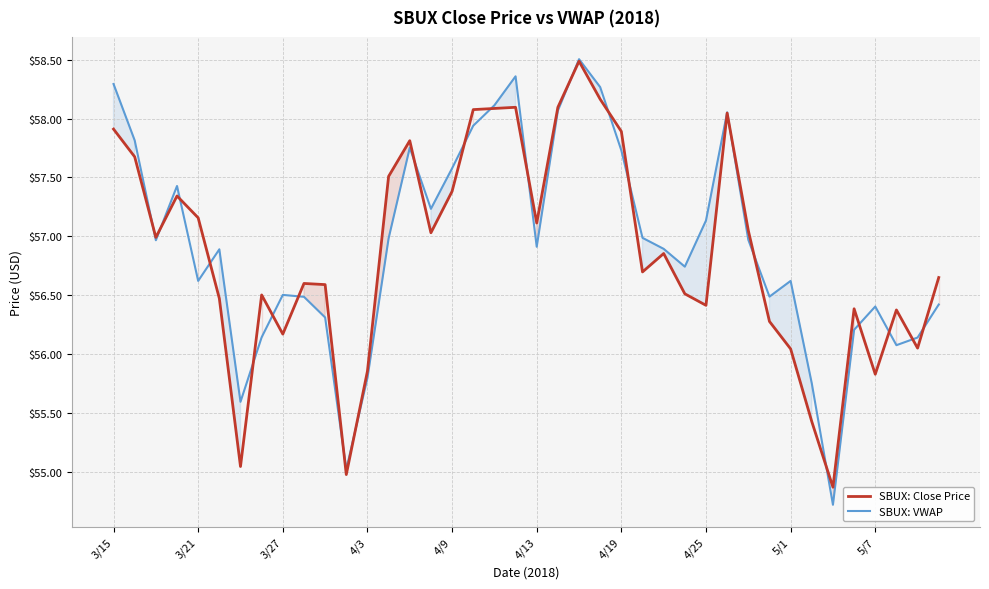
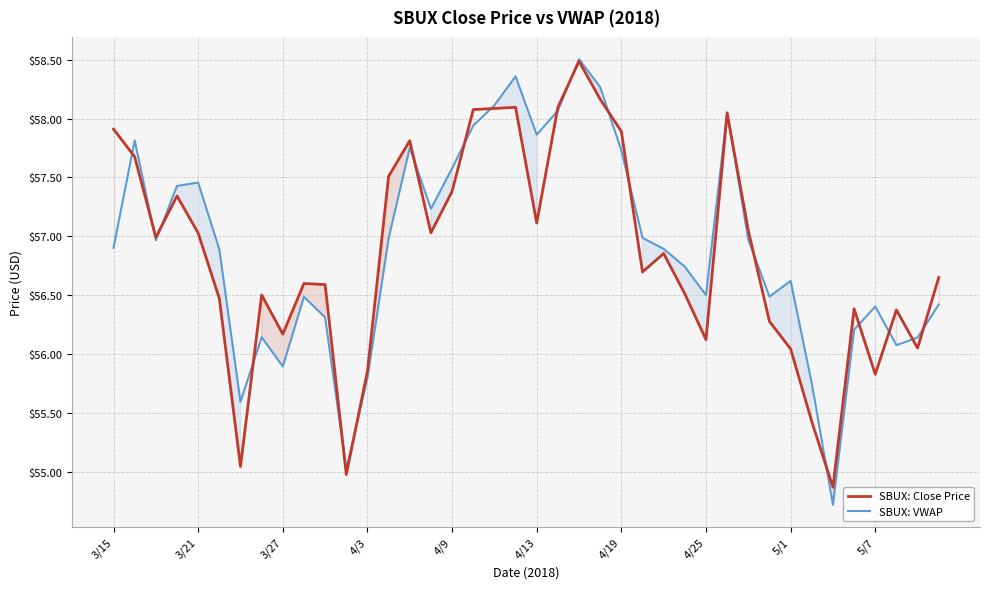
  {
    "SBUX: Close Price": {
      "3/15": "$57.91",
-     "3/21": "$57.16",
+     "3/21": "$57.03",
      "3/27": "$56.17",
      "4/3": "$55.86",
      "4/9": "$57.38",
      "4/13": "$57.11",
      "4/19": "$57.89",
-     "4/25": "$56.41",
+     "4/25": "$56.12",
      "5/1": "$56.04",
      "5/7": "$55.83"
    },
    "SBUX: VWAP": {
-     "3/15": "$58.29",
-     "3/21": "$56.62",
-     "3/27": "$56.50",
+     "3/15": "$56.90",
+     "3/21": "$57.46",
+     "3/27": "$55.89",
      "4/3": "$55.80",
      "4/9": "$57.58",
-     "4/13": "$56.91",
+     "4/13": "$57.86",
      "4/19": "$57.73",
-     "4/25": "$57.13",
+     "4/25": "$56.50",
      "5/1": "$56.62",
      "5/7": "$56.40"
    }
  }
